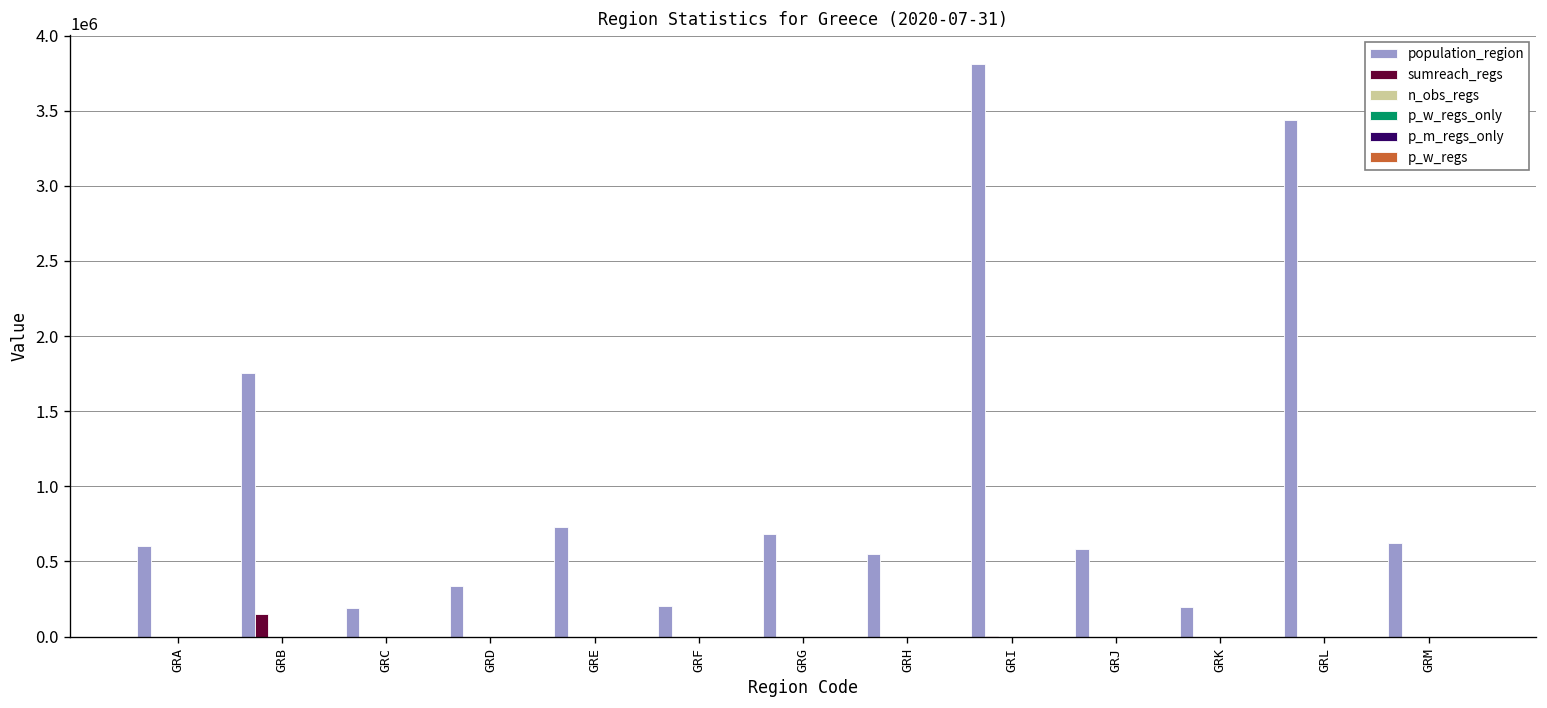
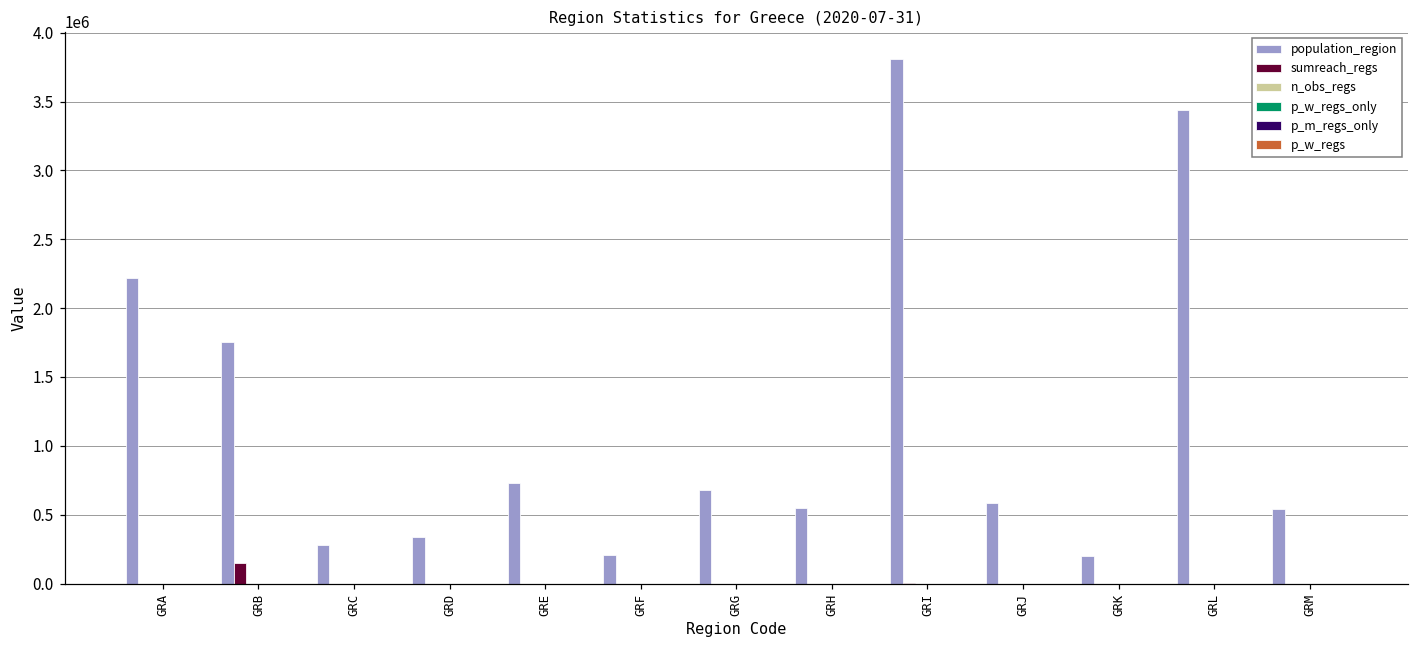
  {
    "population_region": {
-     "GRA": 610000,
+     "GRA": 2220000,
      "GRB": 1750000,
-     "GRC": 190000,
+     "GRC": 280000,
      "GRD": 340000,
      "GRE": 730000,
      "GRF": 210000,
      "GRG": 680000,
      "GRH": 550000,
      "GRI": 3810000,
      "GRJ": 580000,
      "GRK": 200000,
      "GRL": 3440000,
-     "GRM": 620000
+     "GRM": 540000
    },
    "sumreach_regs": {
      "GRA": 0,
      "GRB": 150000,
      "GRC": 0,
      "GRD": 0,
      "GRE": 0,
      "GRH": 0
    },
    "n_obs_regs": {
      "GRA": 0,
      "GRC": 0,
      "GRD": 0,
      "GRE": 0,
      "GRH": 0
    },
    "p_w_regs_only": {
      "GRA": 0,
      "GRC": 0,
      "GRD": 0,
      "GRE": 0,
      "GRF": 0,
      "GRH": 0,
      "GRJ": 0,
      "GRK": 0,
      "GRL": 0,
      "GRM": 0
    },
    "p_m_regs_only": {
      "GRA": 0,
      "GRC": 0,
      "GRD": 0,
      "GRE": 0,
      "GRF": 0,
      "GRH": 0,
      "GRJ": 0,
      "GRK": 0,
      "GRL": 0,
      "GRM": 0
    },
    "p_w_regs": {
      "GRA": 0,
      "GRC": 0,
      "GRD": 0,
      "GRE": 0,
      "GRF": 0,
      "GRH": 0,
      "GRJ": 0,
      "GRK": 0,
      "GRL": 0,
      "GRM": 0
    }
  }
